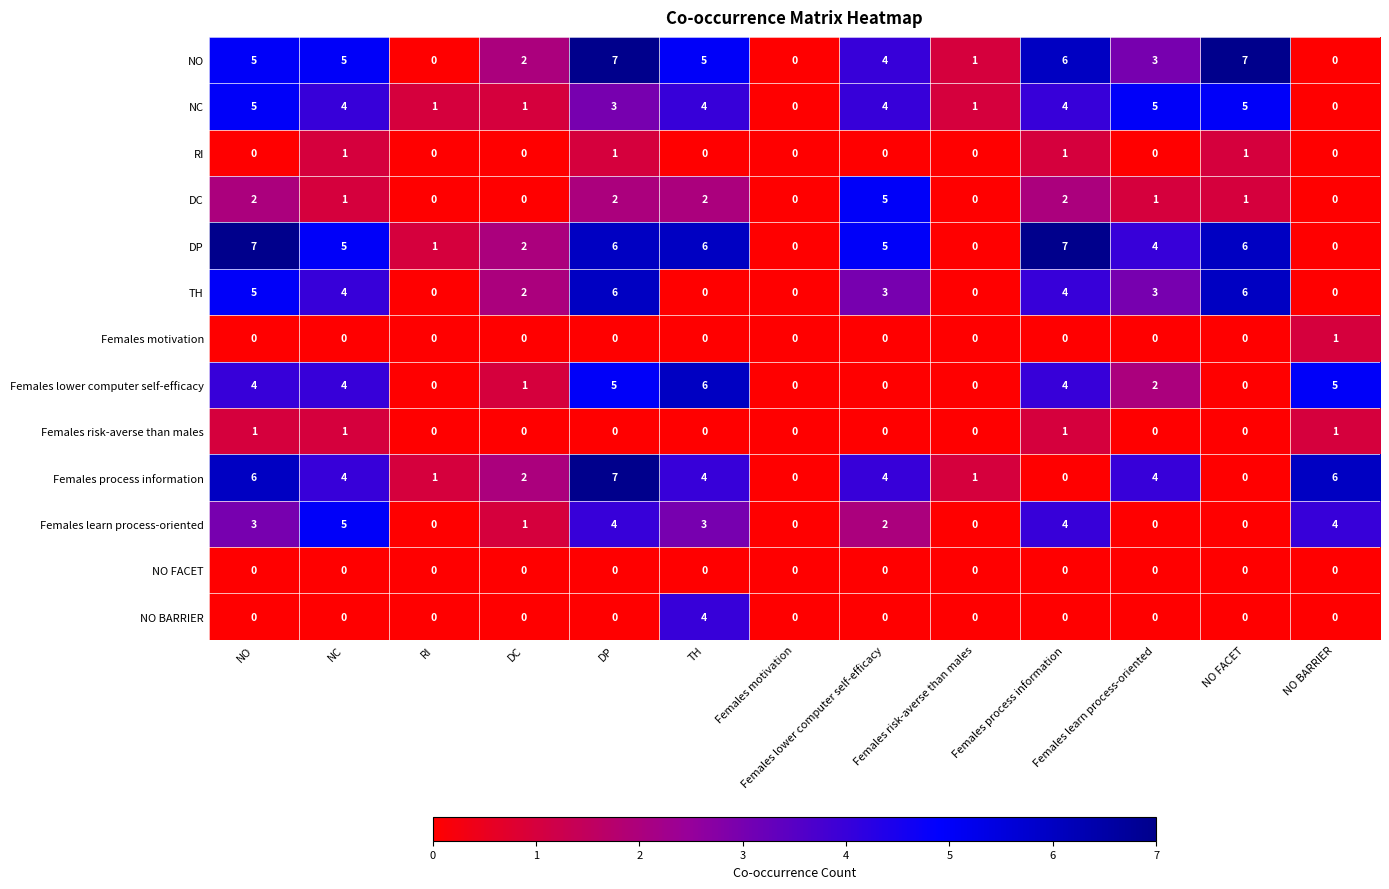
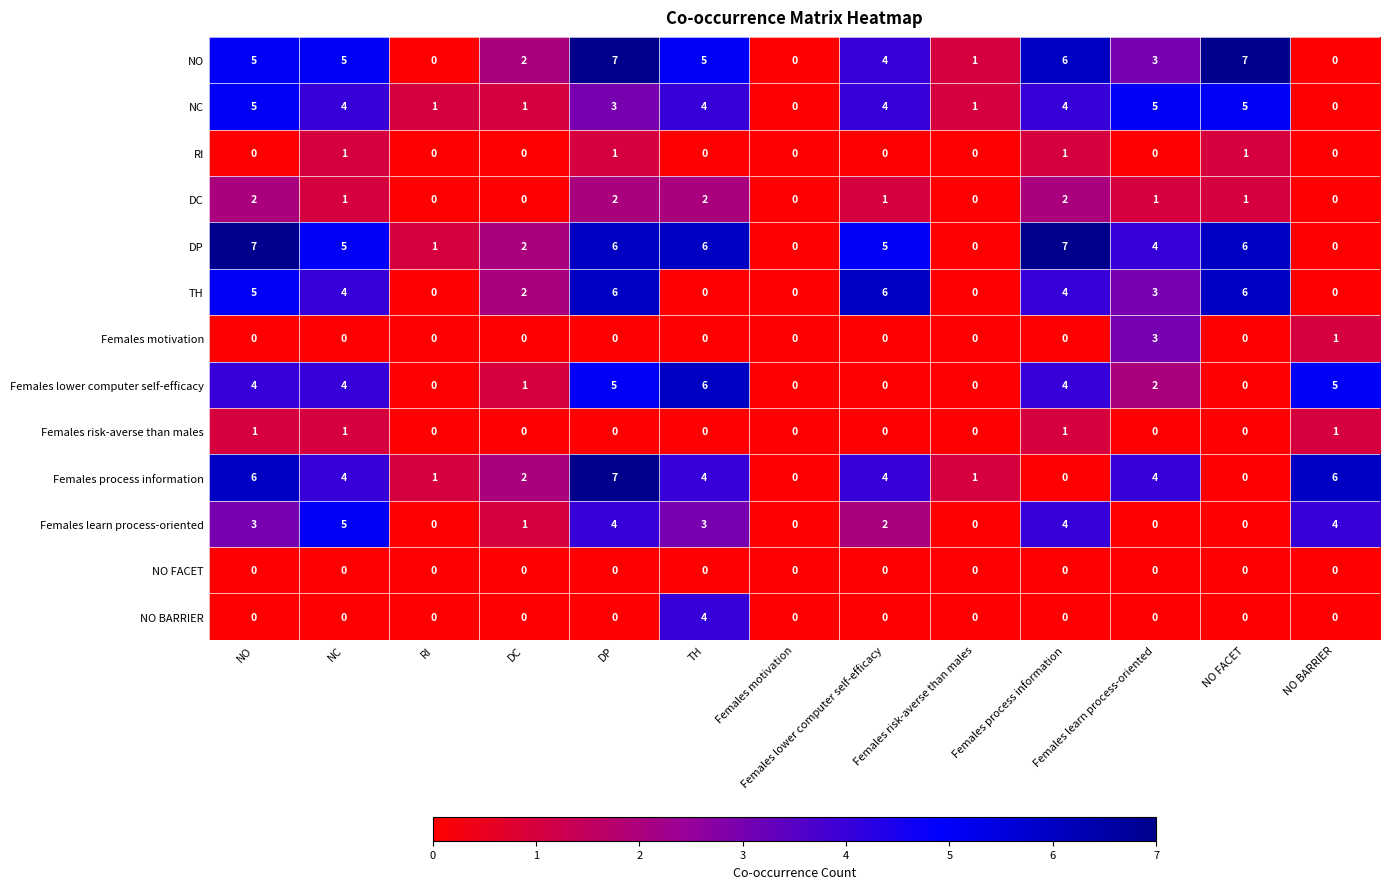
  {
    "NO": {
      "NO": 5,
      "NC": 5,
      "RI": 0,
      "DC": 2,
      "DP": 7,
      "TH": 5,
      "Females motivation": 0,
      "Females lower computer self-efficacy": 4,
      "Females risk-averse than males": 1,
      "Females process information": 6,
      "Females learn process-oriented": 3,
      "NO FACET": 7,
      "NO BARRIER": 0
    },
    "NC": {
      "NO": 5,
      "NC": 4,
      "RI": 1,
      "DC": 1,
      "DP": 3,
      "TH": 4,
      "Females motivation": 0,
      "Females lower computer self-efficacy": 4,
      "Females risk-averse than males": 1,
      "Females process information": 4,
      "Females learn process-oriented": 5,
      "NO FACET": 5,
      "NO BARRIER": 0
    },
    "RI": {
      "NO": 0,
      "NC": 1,
      "RI": 0,
      "DC": 0,
      "DP": 1,
      "TH": 0,
      "Females motivation": 0,
      "Females lower computer self-efficacy": 0,
      "Females risk-averse than males": 0,
      "Females process information": 1,
      "Females learn process-oriented": 0,
      "NO FACET": 1,
      "NO BARRIER": 0
    },
    "DC": {
      "NO": 2,
      "NC": 1,
      "RI": 0,
      "DC": 0,
      "DP": 2,
      "TH": 2,
      "Females motivation": 0,
-     "Females lower computer self-efficacy": 5,
+     "Females lower computer self-efficacy": 1,
      "Females risk-averse than males": 0,
      "Females process information": 2,
      "Females learn process-oriented": 1,
      "NO FACET": 1,
      "NO BARRIER": 0
    },
    "DP": {
      "NO": 7,
      "NC": 5,
      "RI": 1,
      "DC": 2,
      "DP": 6,
      "TH": 6,
      "Females motivation": 0,
      "Females lower computer self-efficacy": 5,
      "Females risk-averse than males": 0,
      "Females process information": 7,
      "Females learn process-oriented": 4,
      "NO FACET": 6,
      "NO BARRIER": 0
    },
    "TH": {
      "NO": 5,
      "NC": 4,
      "RI": 0,
      "DC": 2,
      "DP": 6,
      "TH": 0,
      "Females motivation": 0,
-     "Females lower computer self-efficacy": 3,
+     "Females lower computer self-efficacy": 6,
      "Females risk-averse than males": 0,
      "Females process information": 4,
      "Females learn process-oriented": 3,
      "NO FACET": 6,
      "NO BARRIER": 0
    },
    "Females motivation": {
      "NO": 0,
      "NC": 0,
      "RI": 0,
      "DC": 0,
      "DP": 0,
      "TH": 0,
      "Females motivation": 0,
      "Females lower computer self-efficacy": 0,
      "Females risk-averse than males": 0,
      "Females process information": 0,
-     "Females learn process-oriented": 0,
+     "Females learn process-oriented": 3,
      "NO FACET": 0,
      "NO BARRIER": 1
    },
    "Females lower computer self-efficacy": {
      "NO": 4,
      "NC": 4,
      "RI": 0,
      "DC": 1,
      "DP": 5,
      "TH": 6,
      "Females motivation": 0,
      "Females lower computer self-efficacy": 0,
      "Females risk-averse than males": 0,
      "Females process information": 4,
      "Females learn process-oriented": 2,
      "NO FACET": 0,
      "NO BARRIER": 5
    },
    "Females risk-averse than males": {
      "NO": 1,
      "NC": 1,
      "RI": 0,
      "DC": 0,
      "DP": 0,
      "TH": 0,
      "Females motivation": 0,
      "Females lower computer self-efficacy": 0,
      "Females risk-averse than males": 0,
      "Females process information": 1,
      "Females learn process-oriented": 0,
      "NO FACET": 0,
      "NO BARRIER": 1
    },
    "Females process information": {
      "NO": 6,
      "NC": 4,
      "RI": 1,
      "DC": 2,
      "DP": 7,
      "TH": 4,
      "Females motivation": 0,
      "Females lower computer self-efficacy": 4,
      "Females risk-averse than males": 1,
      "Females process information": 0,
      "Females learn process-oriented": 4,
      "NO FACET": 0,
      "NO BARRIER": 6
    },
    "Females learn process-oriented": {
      "NO": 3,
      "NC": 5,
      "RI": 0,
      "DC": 1,
      "DP": 4,
      "TH": 3,
      "Females motivation": 0,
      "Females lower computer self-efficacy": 2,
      "Females risk-averse than males": 0,
      "Females process information": 4,
      "Females learn process-oriented": 0,
      "NO FACET": 0,
      "NO BARRIER": 4
    },
    "NO FACET": {
      "NO": 0,
      "NC": 0,
      "RI": 0,
      "DC": 0,
      "DP": 0,
      "TH": 0,
      "Females motivation": 0,
      "Females lower computer self-efficacy": 0,
      "Females risk-averse than males": 0,
      "Females process information": 0,
      "Females learn process-oriented": 0,
      "NO FACET": 0,
      "NO BARRIER": 0
    },
    "NO BARRIER": {
      "NO": 0,
      "NC": 0,
      "RI": 0,
      "DC": 0,
      "DP": 0,
      "TH": 4,
      "Females motivation": 0,
      "Females lower computer self-efficacy": 0,
      "Females risk-averse than males": 0,
      "Females process information": 0,
      "Females learn process-oriented": 0,
      "NO FACET": 0,
      "NO BARRIER": 0
    }
  }
